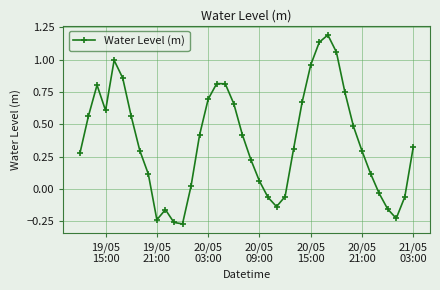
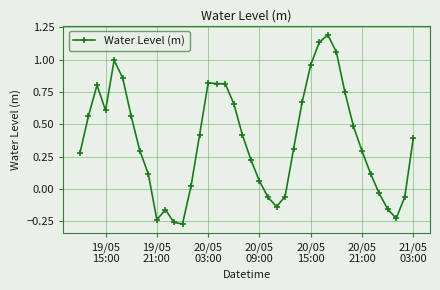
  {
    "19/05 15:00": 0.61,
    "19/05 21:00": -0.24,
-   "20/05 03:00": 0.69,
+   "20/05 03:00": 0.82,
    "20/05 09:00": 0.06,
    "20/05 15:00": 0.96,
    "20/05 21:00": 0.29,
-   "21/05 03:00": 0.33
+   "21/05 03:00": 0.40
  }
